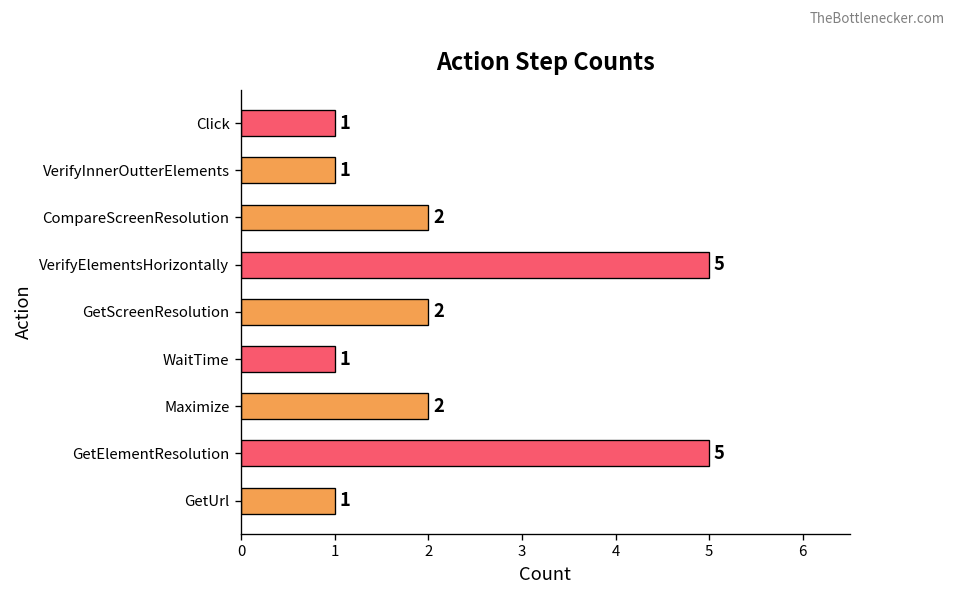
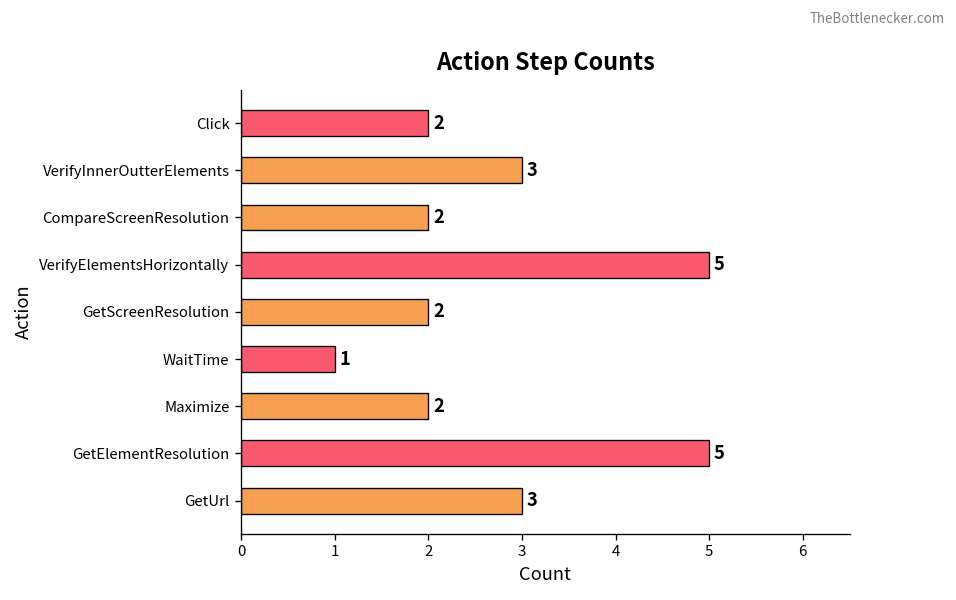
  {
-   "Click": 1,
-   "VerifyInnerOutterElements": 1,
+   "Click": 2,
+   "VerifyInnerOutterElements": 3,
    "CompareScreenResolution": 2,
    "VerifyElementsHorizontally": 5,
    "GetScreenResolution": 2,
    "WaitTime": 1,
    "Maximize": 2,
    "GetElementResolution": 5,
-   "GetUrl": 1
+   "GetUrl": 3
  }
